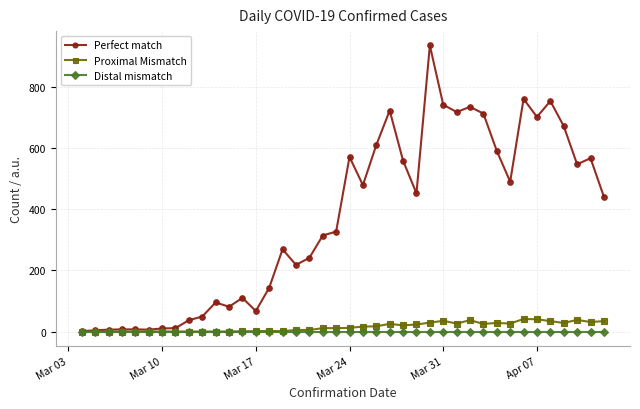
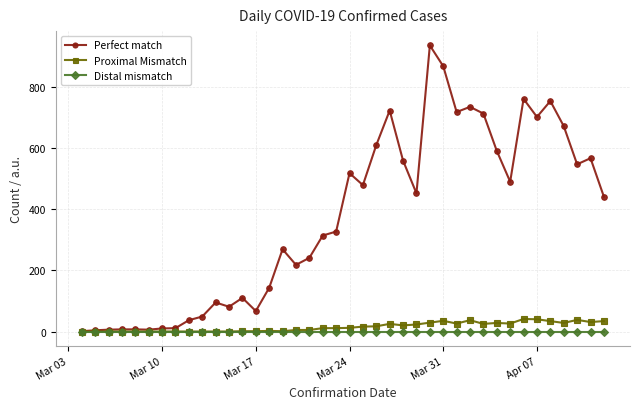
  {
    "Perfect match": {
      "Mar 10": 10,
      "Mar 17": 70,
-     "Mar 24": 570,
-     "Mar 31": 740,
+     "Mar 24": 520,
+     "Mar 31": 870,
      "Apr 07": 700
    }
  }
